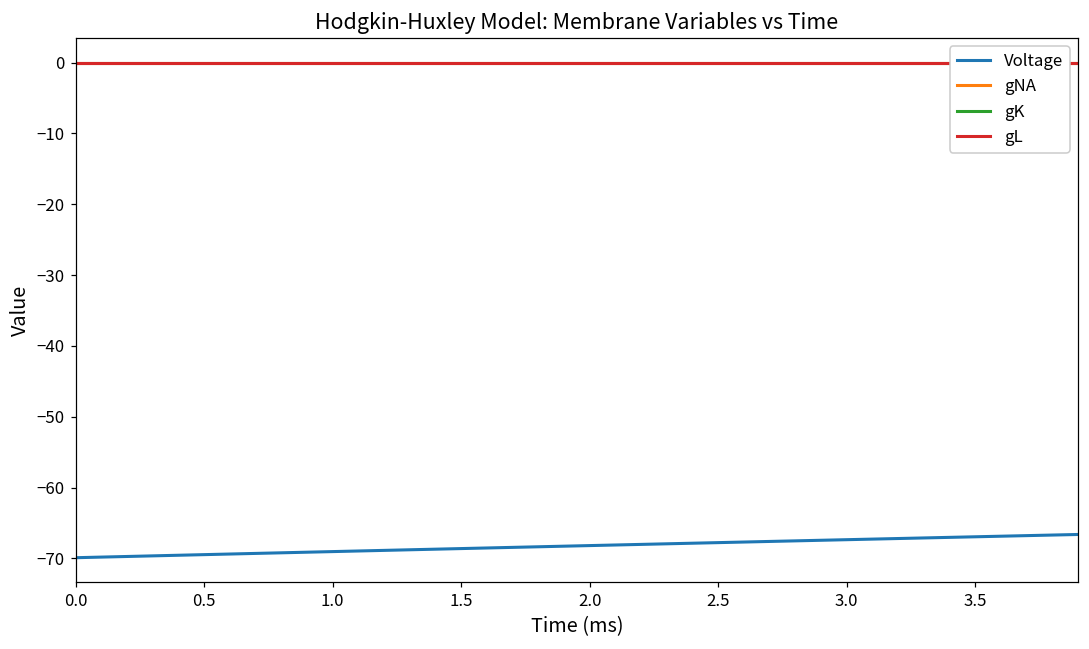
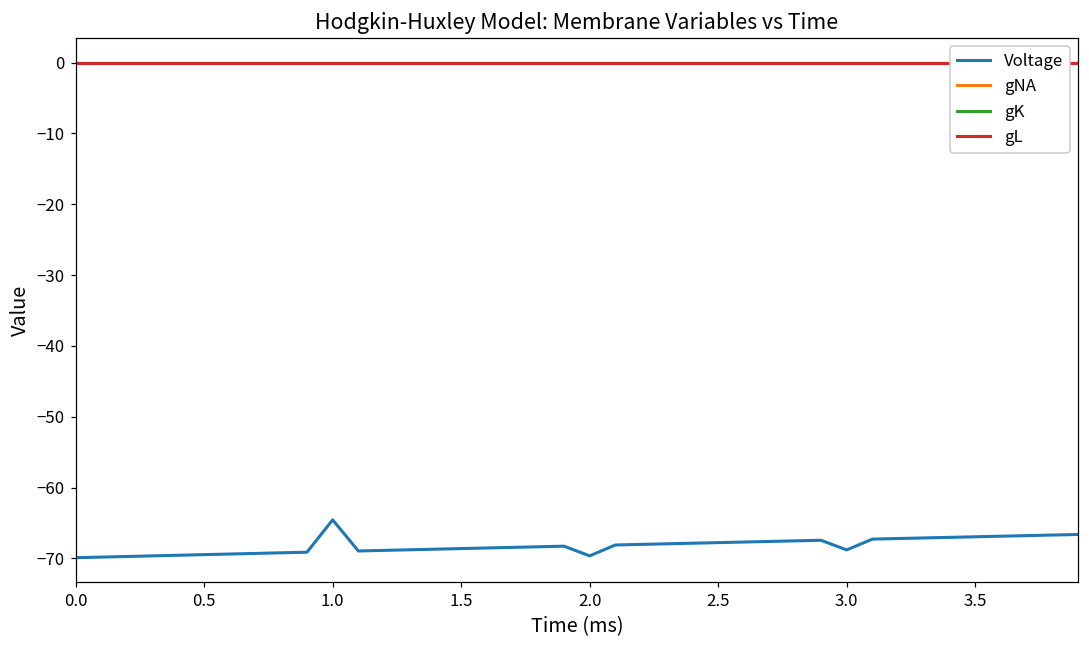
  {
    "Voltage": {
      "0.0": -70,
      "0.5": -69,
-     "1.0": -69,
+     "1.0": -65,
      "1.5": -69,
-     "2.0": -68,
+     "2.0": -70,
      "2.5": -68,
-     "3.0": -67,
+     "3.0": -69,
      "3.5": -67
    },
    "gL": {
      "0.0": 0,
      "0.5": 0,
      "1.0": 0,
      "1.5": 0,
      "2.0": 0,
      "2.5": 0,
      "3.0": 0
    }
  }
